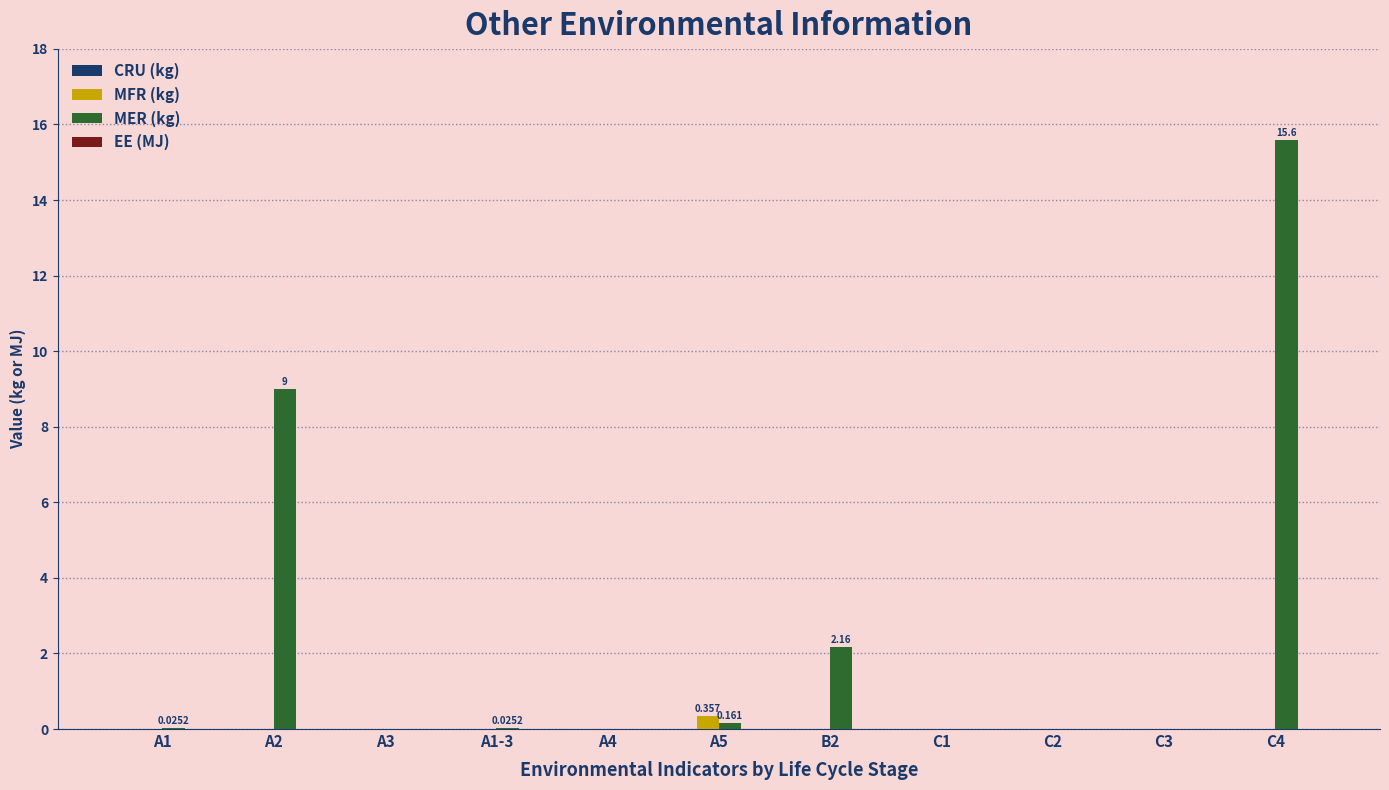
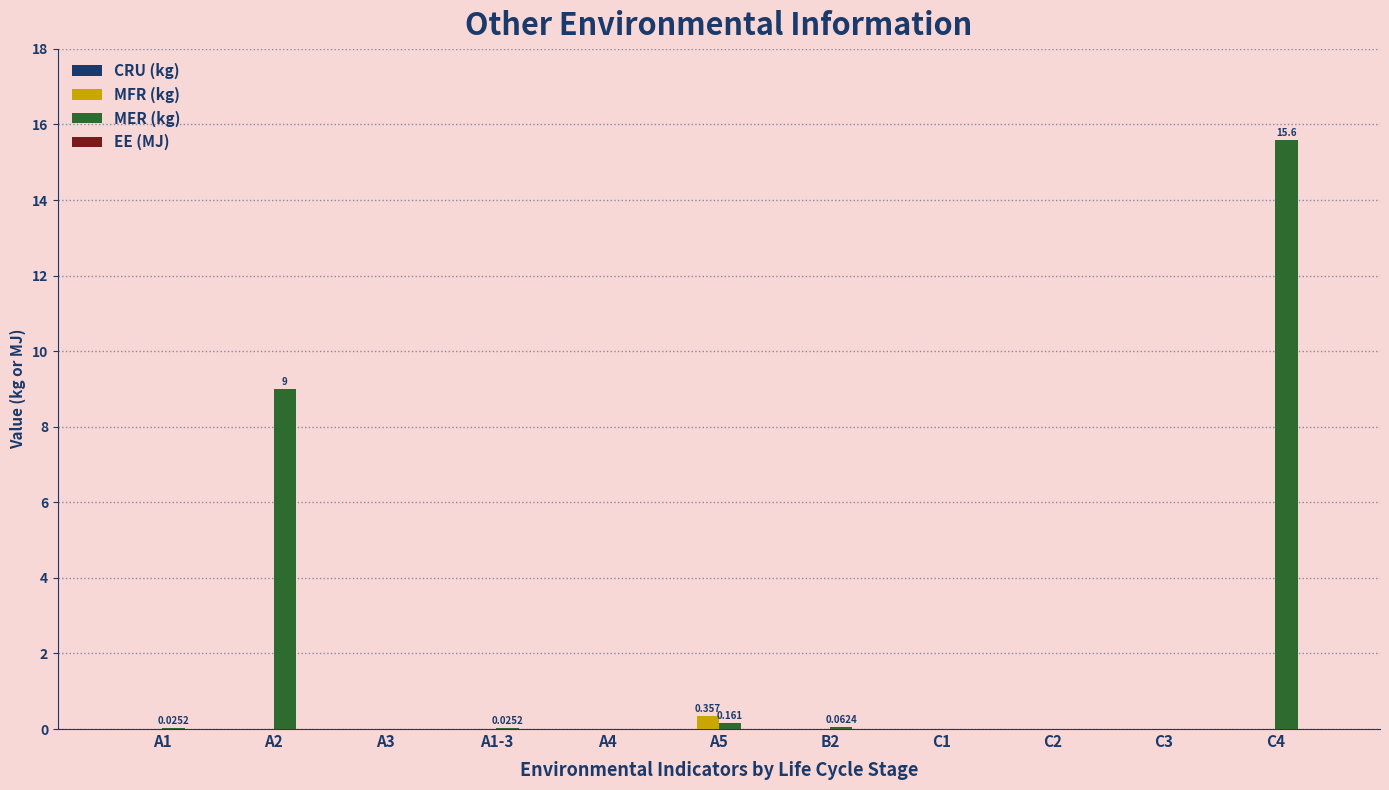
  {
    "CRU (kg)": {
      "A1": 0.0,
      "A2": 0.0,
      "A3": 0.0,
      "A1-3": 0.0,
      "A4": 0.0,
      "A5": 0.0,
      "B2": 0.0,
      "C1": 0.0,
      "C2": 0.0,
      "C3": 0.0,
      "C4": 0.0
    },
    "MFR (kg)": {
      "A5": 0.357
    },
    "MER (kg)": {
      "A1": 0.0252,
      "A2": 9,
      "A1-3": 0.0252,
      "A5": 0.161,
-     "B2": 2.16,
+     "B2": 0.0624,
      "C4": 15.6
    },
    "EE (MJ)": {
      "A1": 0.0,
      "A2": 0.0,
      "A3": 0.0,
      "A1-3": 0.0,
      "A4": 0.0,
      "A5": 0.0,
      "B2": 0.0,
      "C1": 0.0,
      "C2": 0.0,
      "C3": 0.0,
      "C4": 0.0
    }
  }
